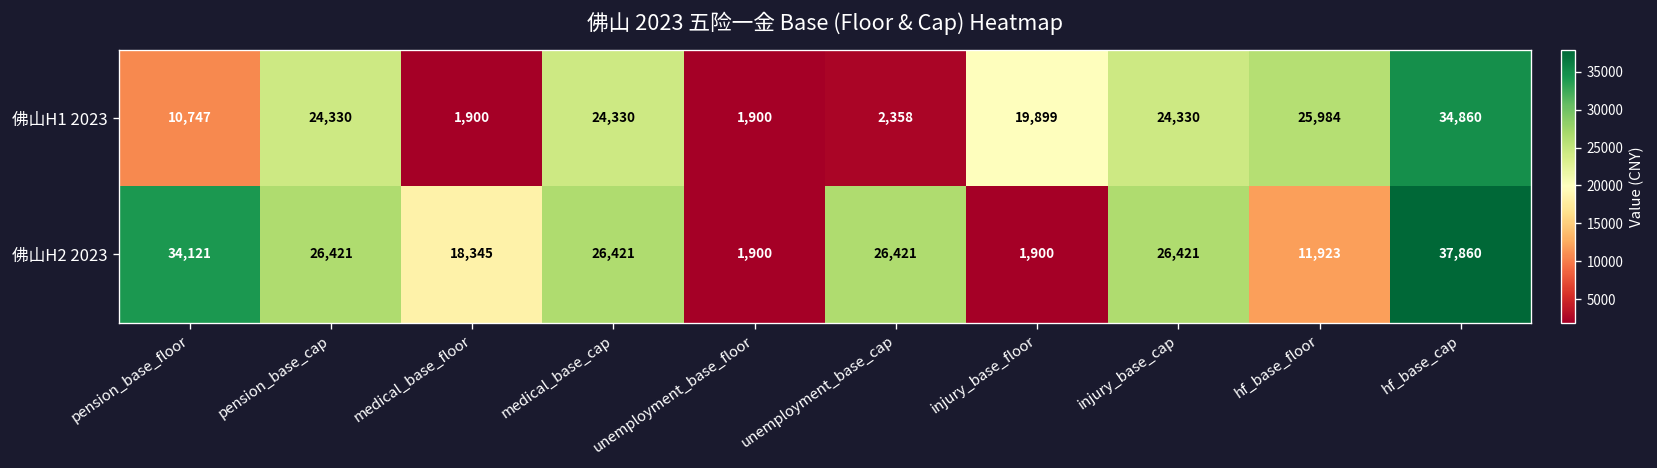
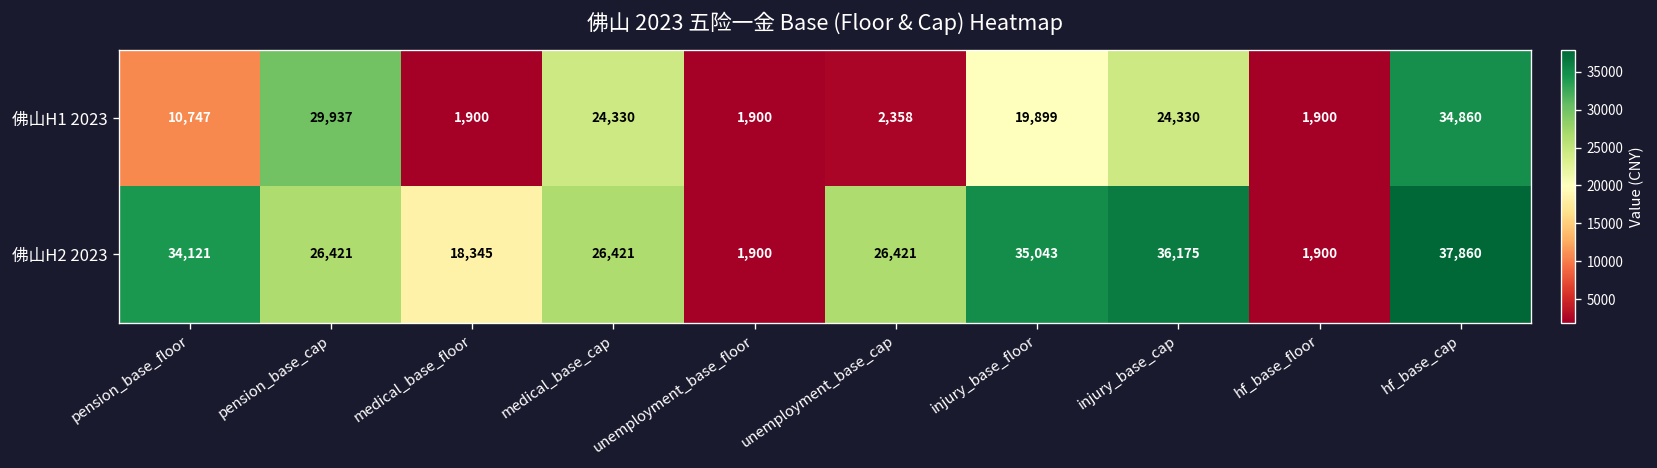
  {
    "佛山H1 2023": {
      "pension_base_floor": "10,747",
-     "pension_base_cap": "24,330",
+     "pension_base_cap": "29,937",
      "medical_base_floor": "1,900",
      "medical_base_cap": "24,330",
      "unemployment_base_floor": "1,900",
      "unemployment_base_cap": "2,358",
      "injury_base_floor": "19,899",
      "injury_base_cap": "24,330",
-     "hf_base_floor": "25,984",
+     "hf_base_floor": "1,900",
      "hf_base_cap": "34,860"
    },
    "佛山H2 2023": {
      "pension_base_floor": "34,121",
      "pension_base_cap": "26,421",
      "medical_base_floor": "18,345",
      "medical_base_cap": "26,421",
      "unemployment_base_floor": "1,900",
      "unemployment_base_cap": "26,421",
-     "injury_base_floor": "1,900",
-     "injury_base_cap": "26,421",
-     "hf_base_floor": "11,923",
+     "injury_base_floor": "35,043",
+     "injury_base_cap": "36,175",
+     "hf_base_floor": "1,900",
      "hf_base_cap": "37,860"
    }
  }
